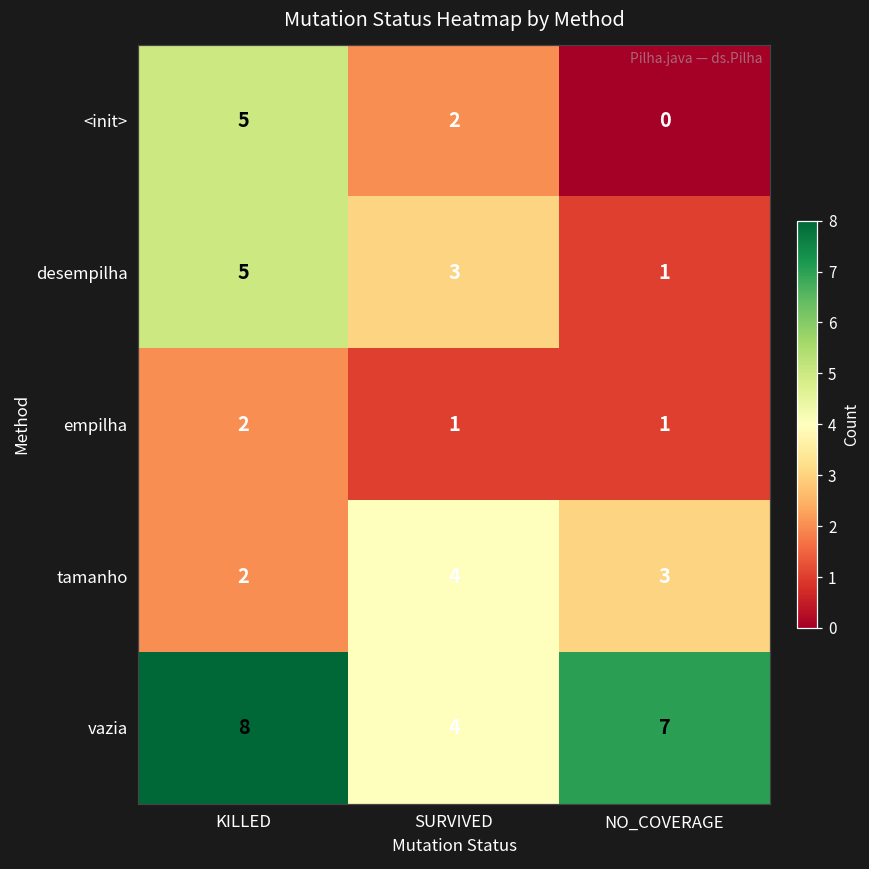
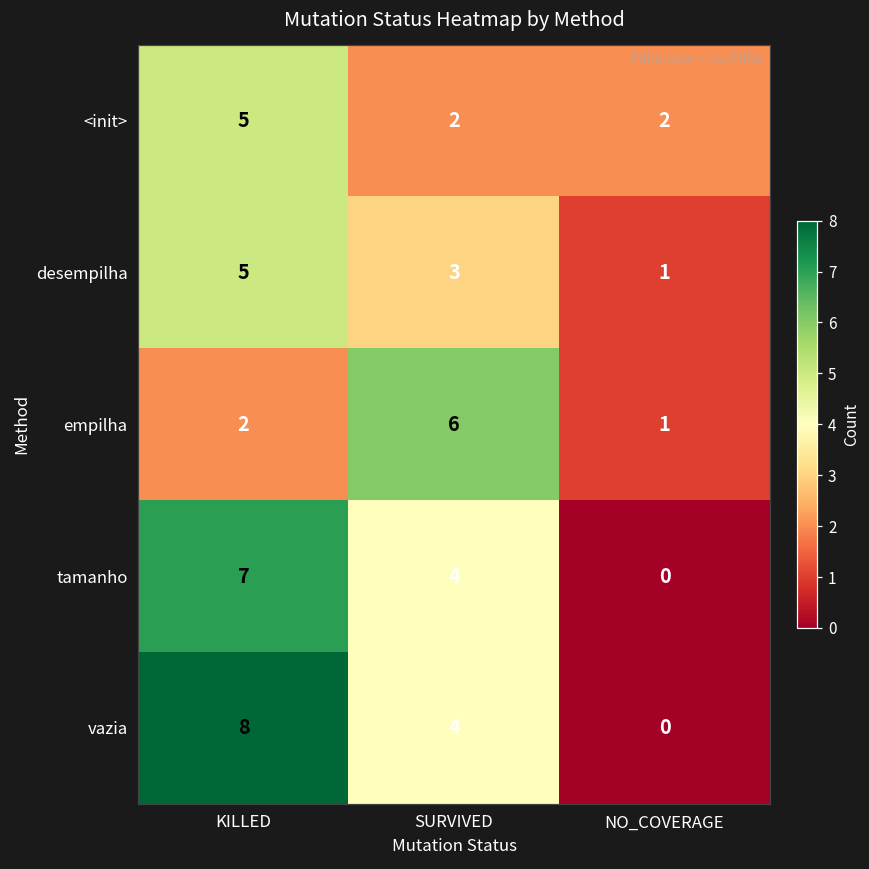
  {
    "<init>": {
      "KILLED": 5,
      "SURVIVED": 2,
-     "NO_COVERAGE": 0
+     "NO_COVERAGE": 2
    },
    "desempilha": {
      "KILLED": 5,
      "SURVIVED": 3,
      "NO_COVERAGE": 1
    },
    "empilha": {
      "KILLED": 2,
-     "SURVIVED": 1,
+     "SURVIVED": 6,
      "NO_COVERAGE": 1
    },
    "tamanho": {
-     "KILLED": 2,
+     "KILLED": 7,
      "SURVIVED": 4,
-     "NO_COVERAGE": 3
+     "NO_COVERAGE": 0
    },
    "vazia": {
      "KILLED": 8,
      "SURVIVED": 4,
-     "NO_COVERAGE": 7
+     "NO_COVERAGE": 0
    }
  }
